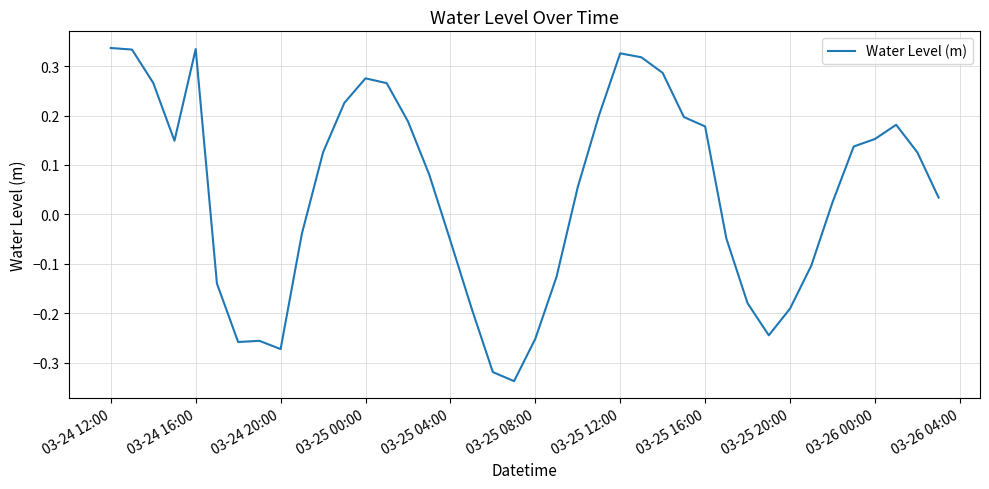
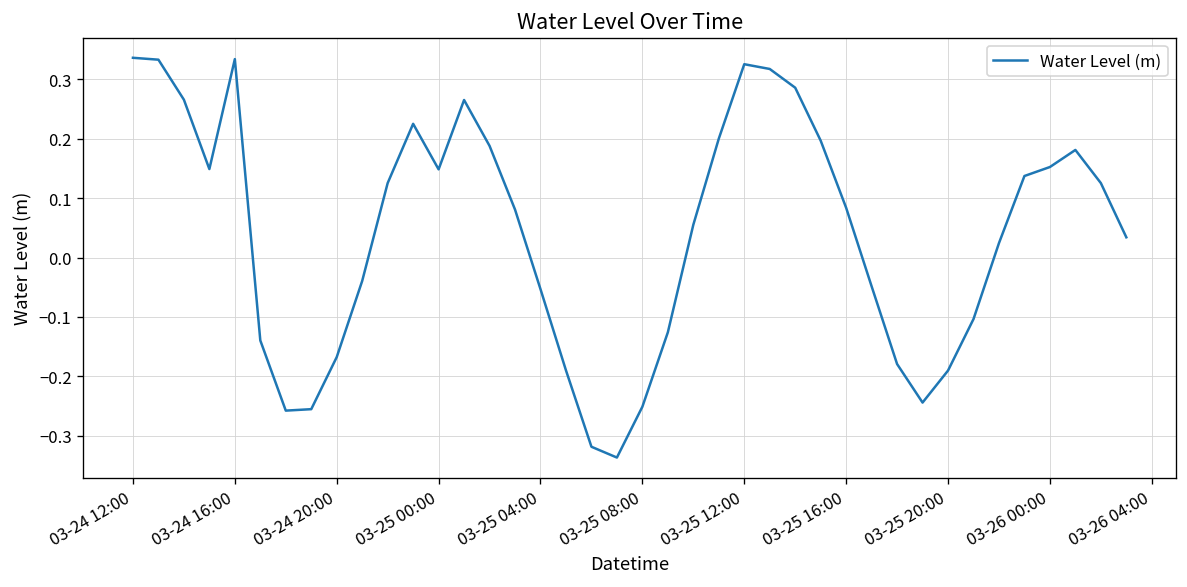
  {
    "03-24 12:00": 0.34,
    "03-24 16:00": 0.33,
-   "03-24 20:00": -0.27,
-   "03-25 00:00": 0.28,
+   "03-24 20:00": -0.17,
+   "03-25 00:00": 0.15,
    "03-25 04:00": -0.05,
    "03-25 08:00": -0.25,
    "03-25 12:00": 0.33,
-   "03-25 16:00": 0.18,
+   "03-25 16:00": 0.08,
    "03-25 20:00": -0.19,
    "03-26 00:00": 0.15
  }
